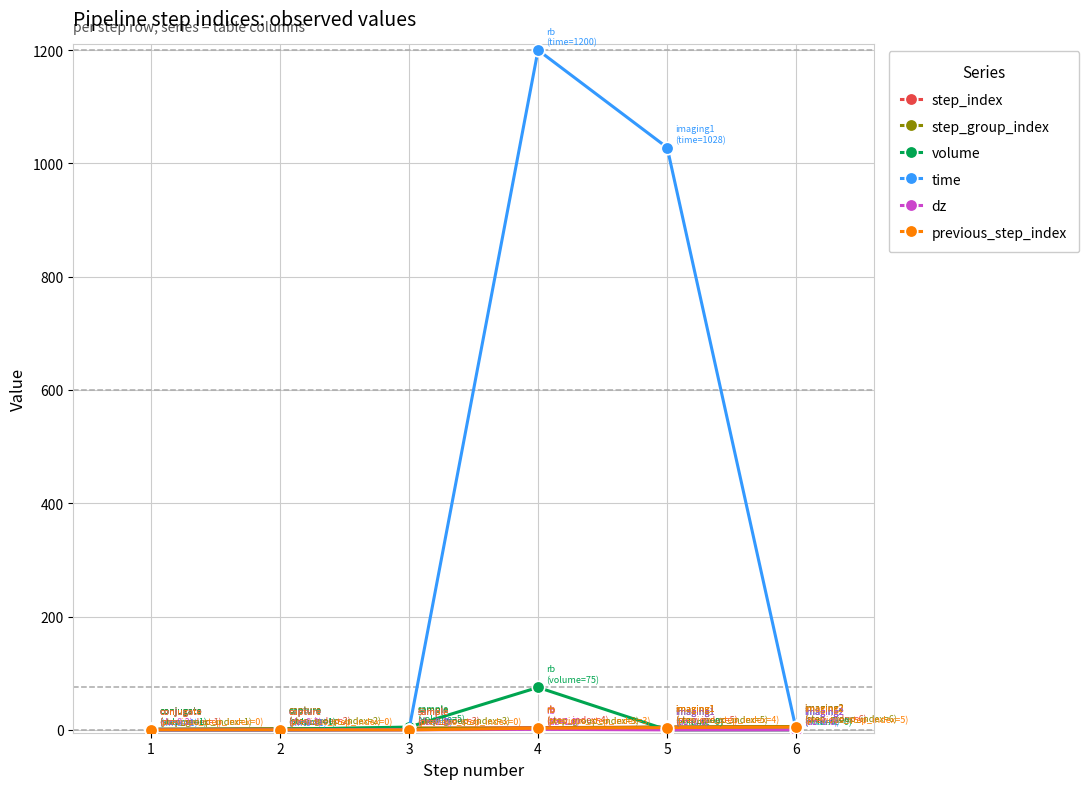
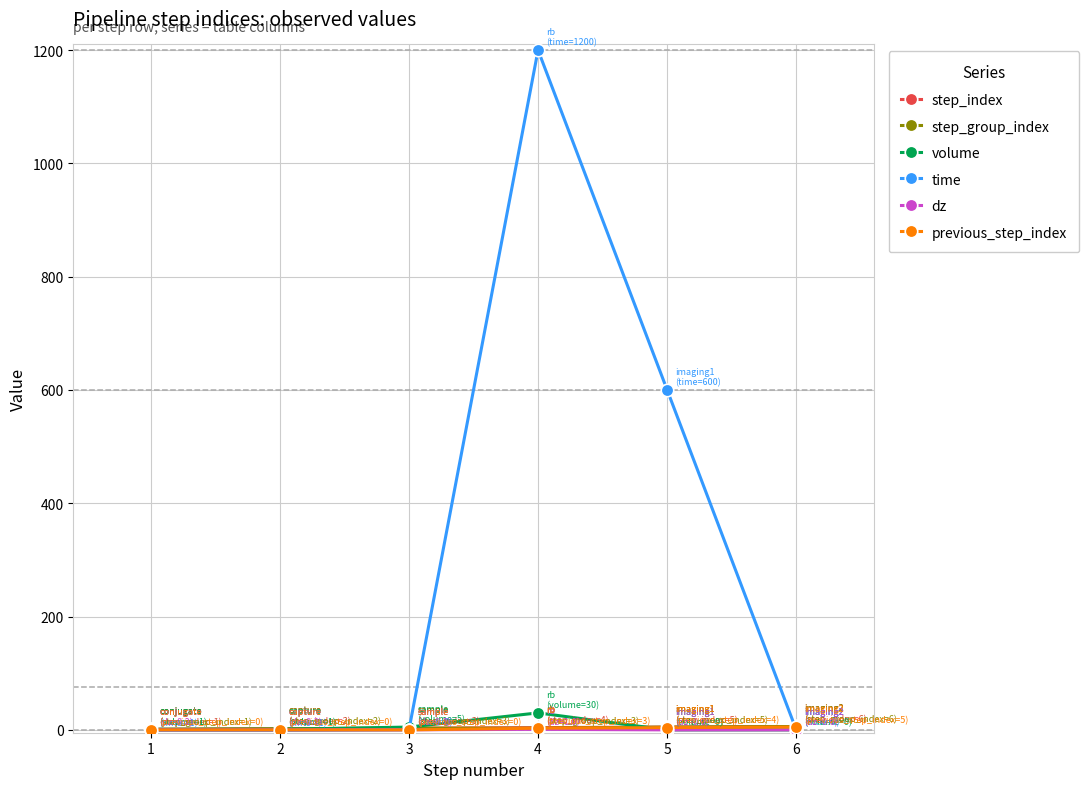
  {
    "volume": {
-     "4": 75
+     "4": 30
    },
    "time": {
      "4": 1200,
-     "5": 1028
+     "5": 600
    }
  }
